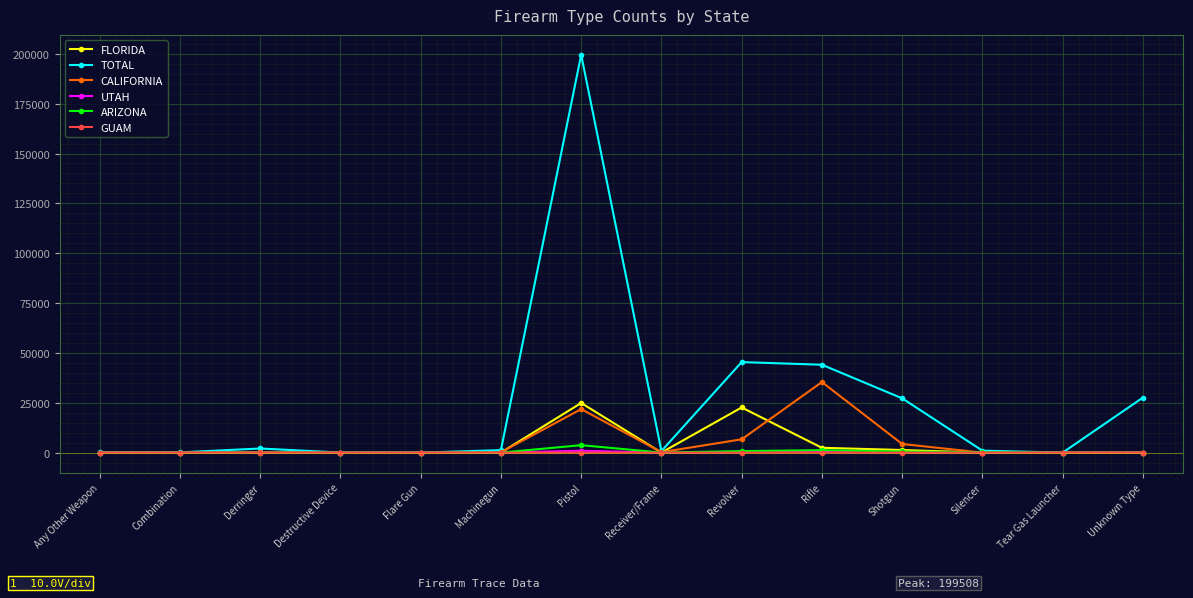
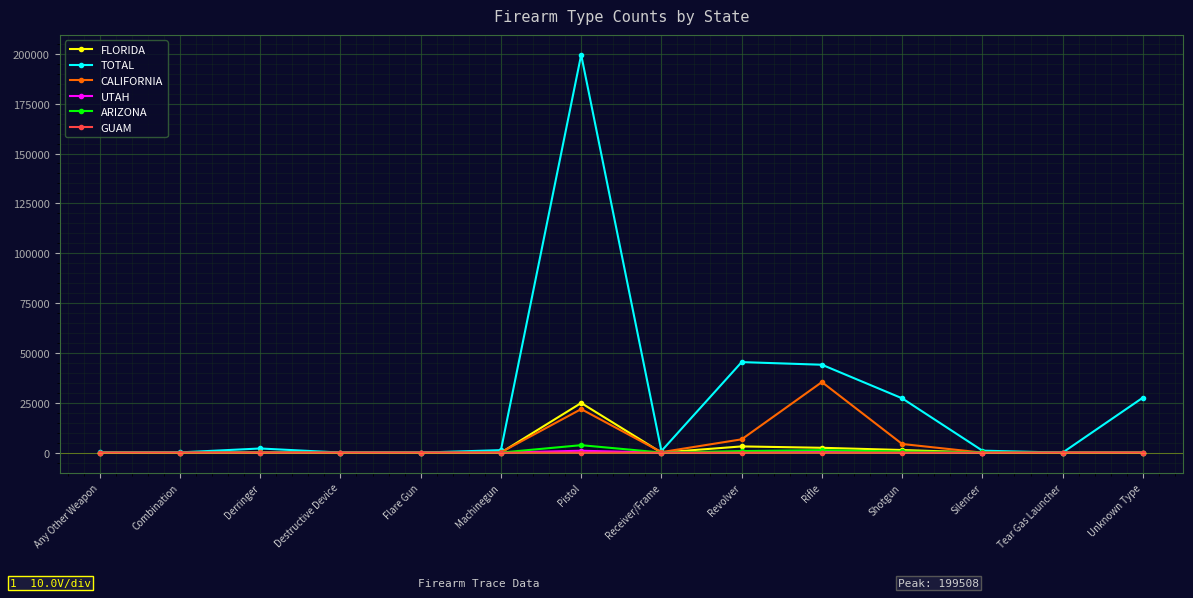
  {
    "FLORIDA": {
      "Pistol": 25000,
-     "Revolver": 23000
+     "Revolver": 3000
    },
    "TOTAL": {
      "Derringer": 2000,
      "Pistol": 200000,
      "Revolver": 45000,
      "Rifle": 44000,
      "Shotgun": 27000,
      "Unknown Type": 28000
    },
    "CALIFORNIA": {
      "Pistol": 22000,
      "Revolver": 7000,
      "Rifle": 35000,
      "Shotgun": 4000
    },
    "ARIZONA": {
      "Pistol": 4000
    }
  }
